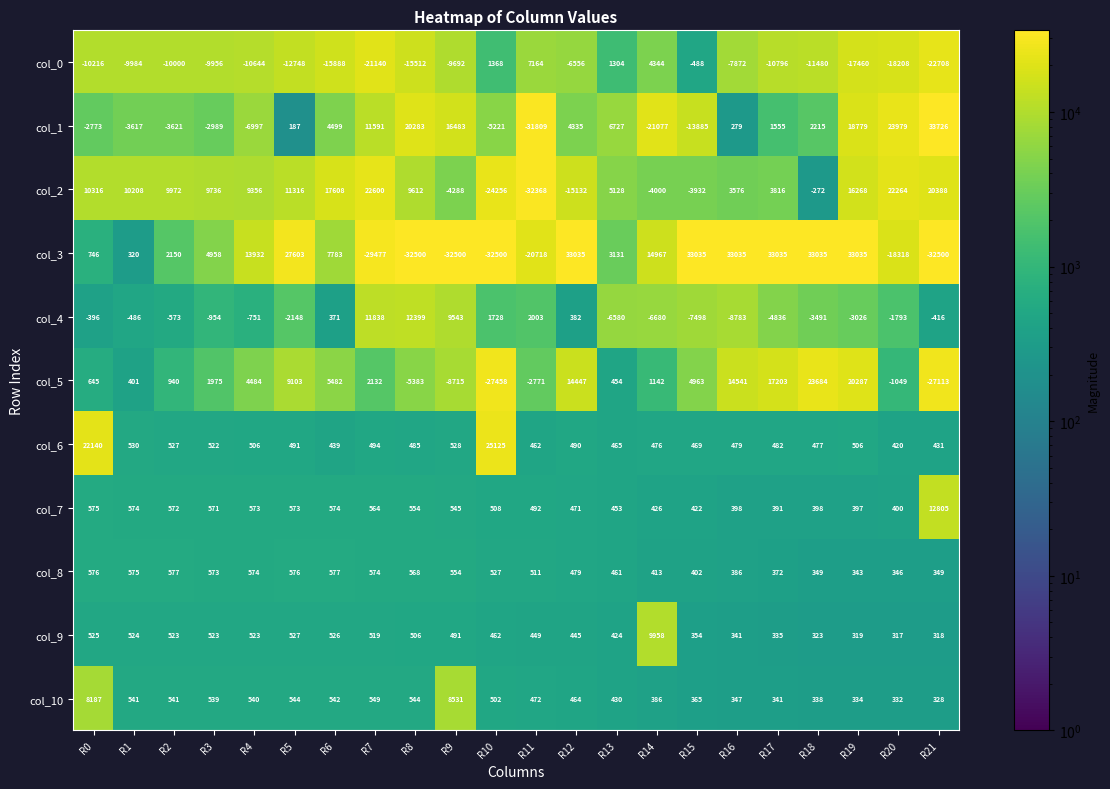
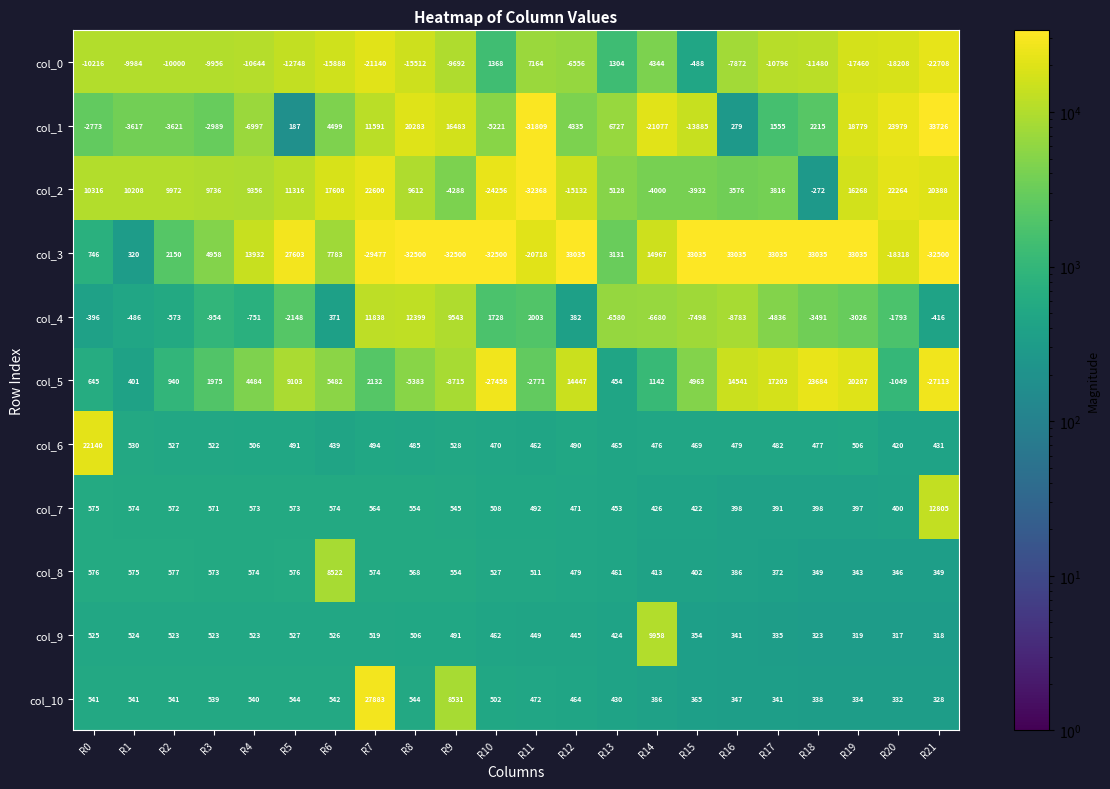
  {
    "col_6": {
      "R0": 22140,
      "R1": 530,
      "R2": 527,
      "R3": 522,
      "R4": 506,
      "R5": 491,
      "R6": 439,
      "R7": 494,
      "R8": 485,
      "R9": 528,
-     "R10": 25125,
+     "R10": 470,
      "R11": 462,
      "R12": 490,
      "R13": 465,
      "R14": 476,
      "R15": 469,
      "R16": 479,
      "R17": 482,
      "R18": 477,
      "R19": 506,
      "R20": 420,
      "R21": 431
    },
    "col_8": {
      "R0": 576,
      "R1": 575,
      "R2": 577,
      "R3": 573,
      "R4": 574,
      "R5": 576,
-     "R6": 577,
+     "R6": 8522,
      "R7": 574,
      "R8": 568,
      "R9": 554,
      "R10": 527,
      "R11": 511,
      "R12": 479,
      "R13": 461,
      "R14": 413,
      "R15": 402,
      "R16": 386,
      "R17": 372,
      "R18": 349,
      "R19": 343,
      "R20": 346,
      "R21": 349
    },
    "col_10": {
-     "R0": 8187,
+     "R0": 541,
      "R1": 541,
      "R2": 541,
      "R3": 539,
      "R4": 540,
      "R5": 544,
      "R6": 542,
-     "R7": 549,
+     "R7": 27883,
      "R8": 544,
      "R9": 8531,
      "R10": 502,
      "R11": 472,
      "R12": 464,
      "R13": 430,
      "R14": 386,
      "R15": 365,
      "R16": 347,
      "R17": 341,
      "R18": 338,
      "R19": 334,
      "R20": 332,
      "R21": 328
    }
  }
